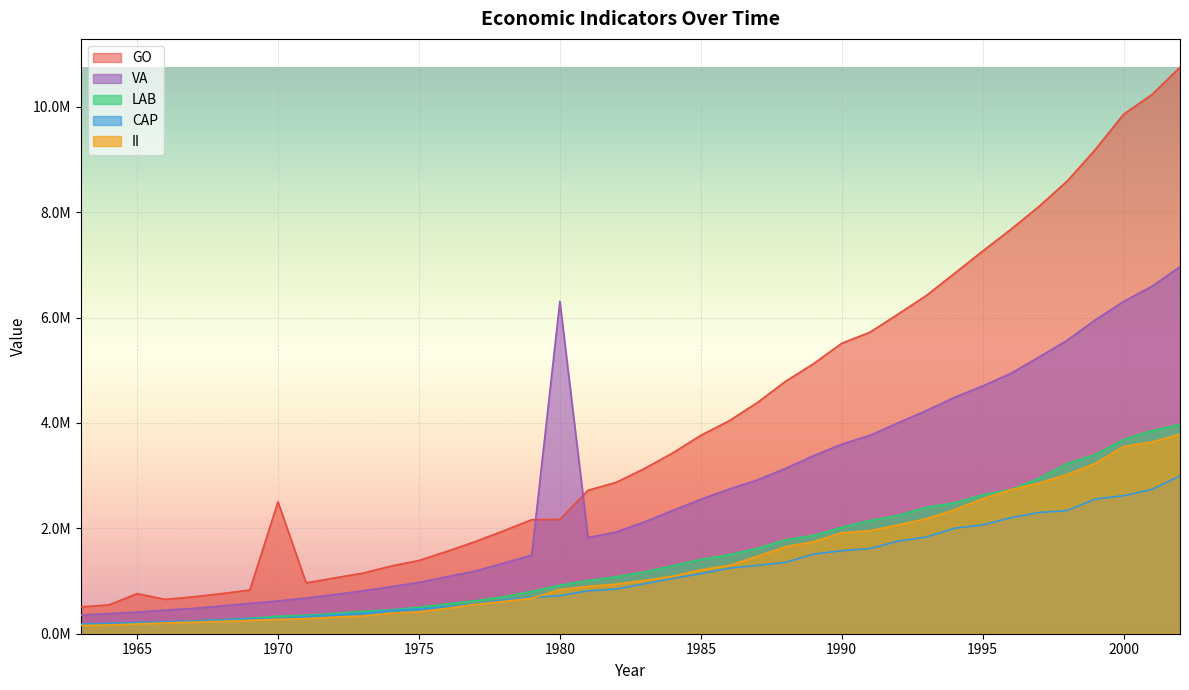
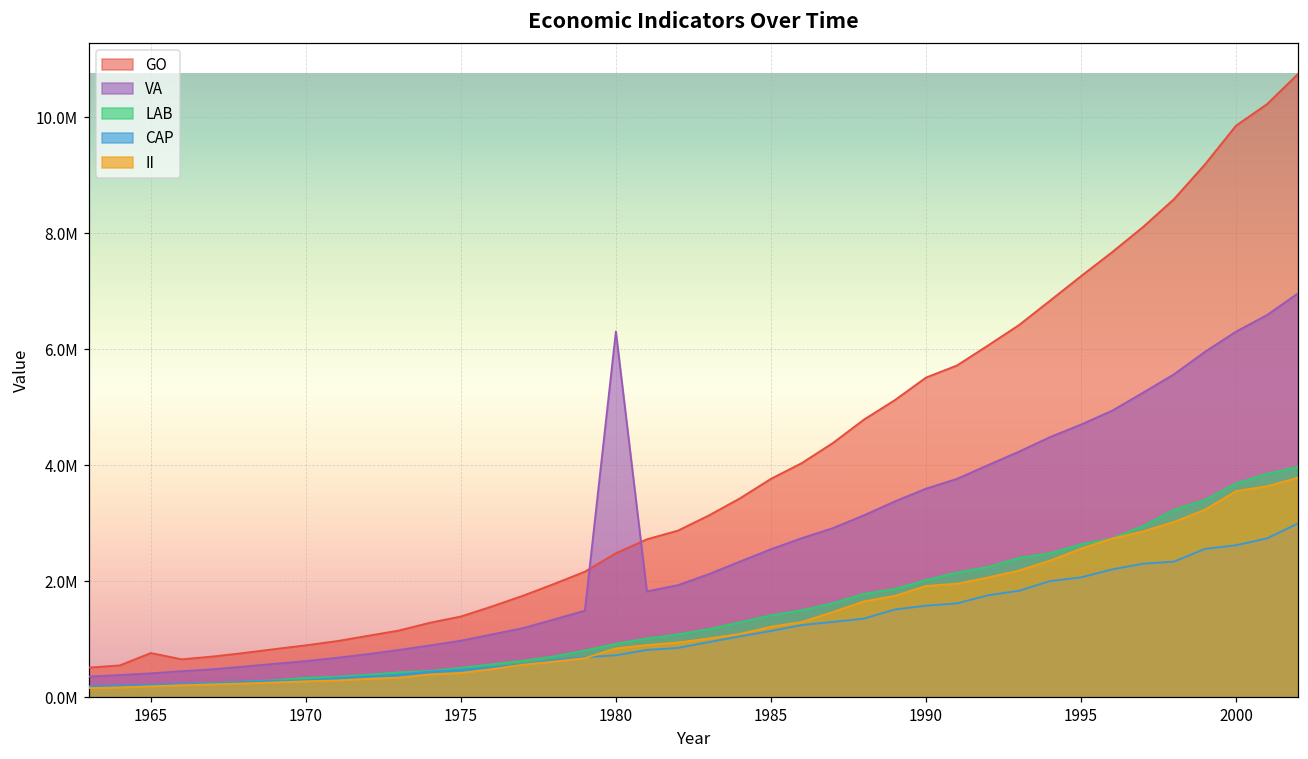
  {
    "GO": {
      "1965": 800000,
-     "1970": 2500000,
+     "1970": 900000,
      "1975": 1400000,
-     "1980": 2200000,
+     "1980": 2500000,
      "1985": 3800000,
      "1990": 5500000,
      "1995": 7300000,
      "2000": 9900000
    },
    "VA": {
      "1965": 400000,
      "1970": 600000,
      "1975": 1000000,
      "1980": 6300000,
      "1985": 2600000,
      "1990": 3600000,
      "1995": 4700000,
      "2000": 6300000
    },
    "LAB": {
      "1980": 900000,
      "1985": 1400000,
      "1990": 2000000,
      "1995": 2600000,
      "2000": 3700000
    },
    "CAP": {
      "1980": 700000,
      "1985": 1100000,
      "1990": 1600000,
      "1995": 2100000,
      "2000": 2600000
    },
    "II": {
      "1975": 400000,
      "1980": 800000,
      "1985": 1200000,
      "1990": 1900000,
      "1995": 2600000,
      "2000": 3600000
    }
  }
